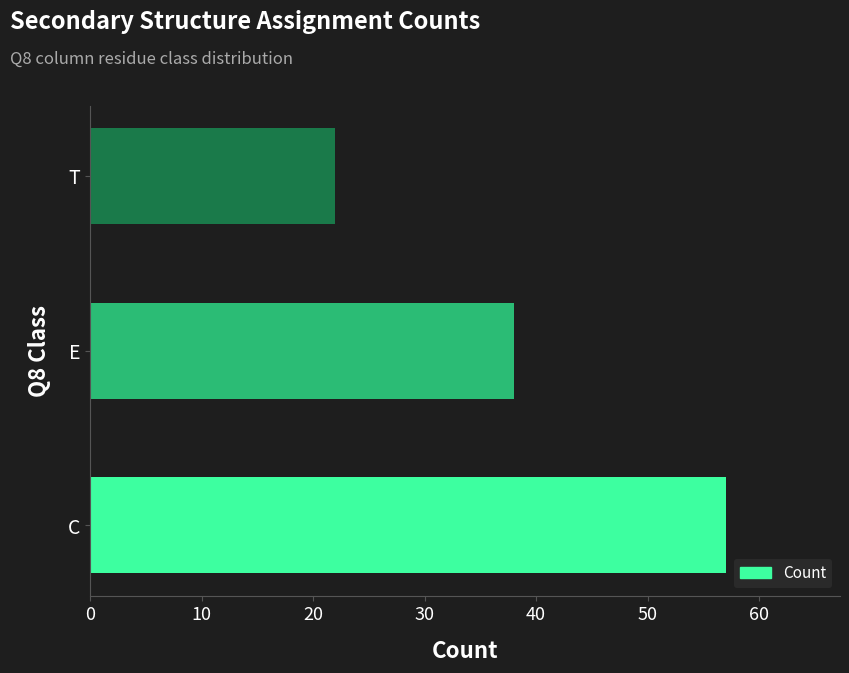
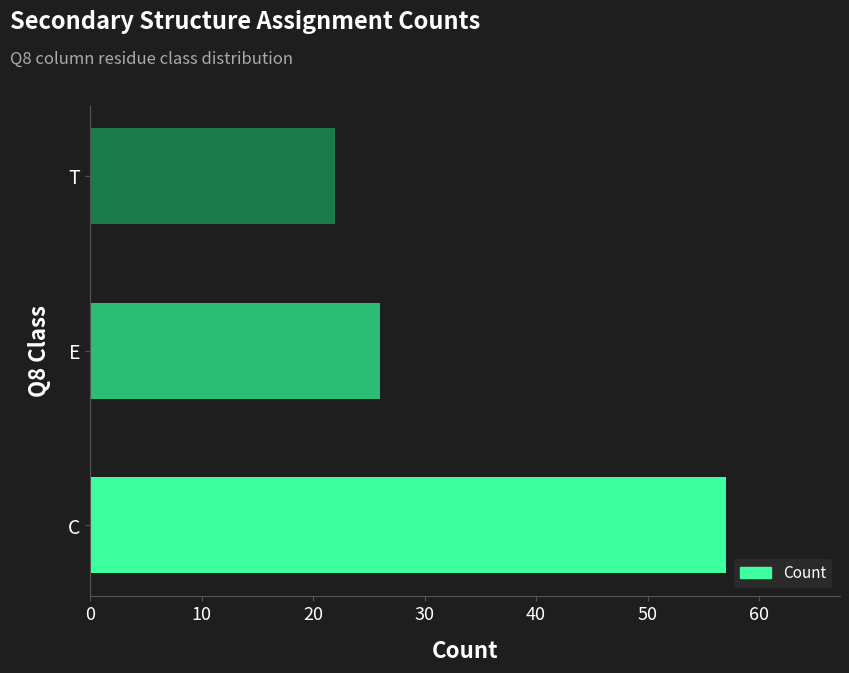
  {
    "T": 22,
-   "E": 38,
+   "E": 26,
    "C": 57
  }
